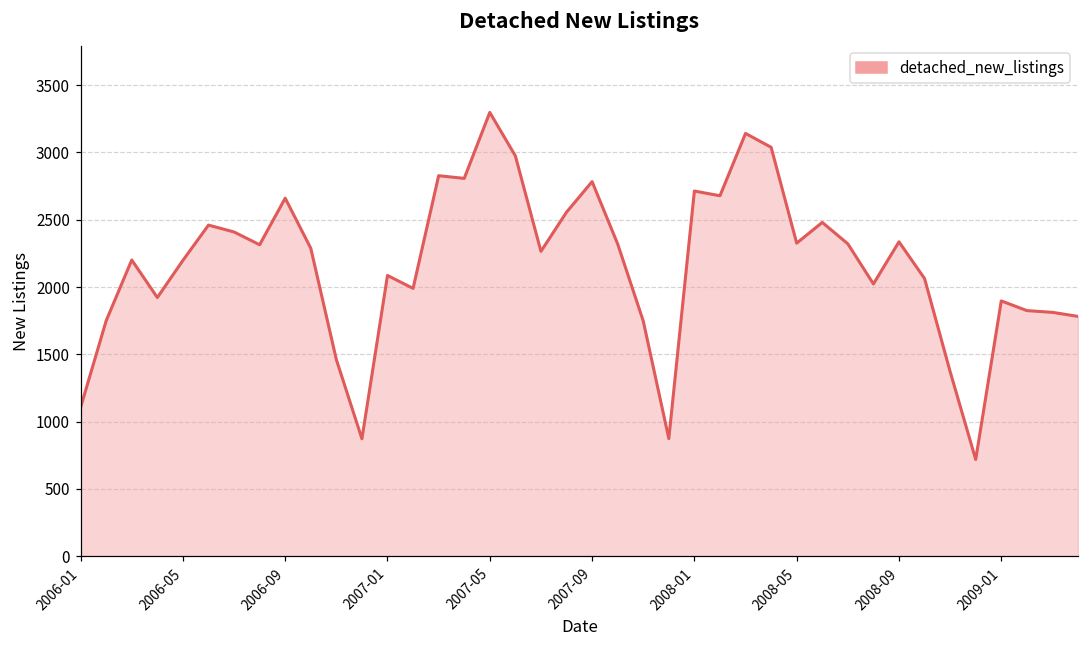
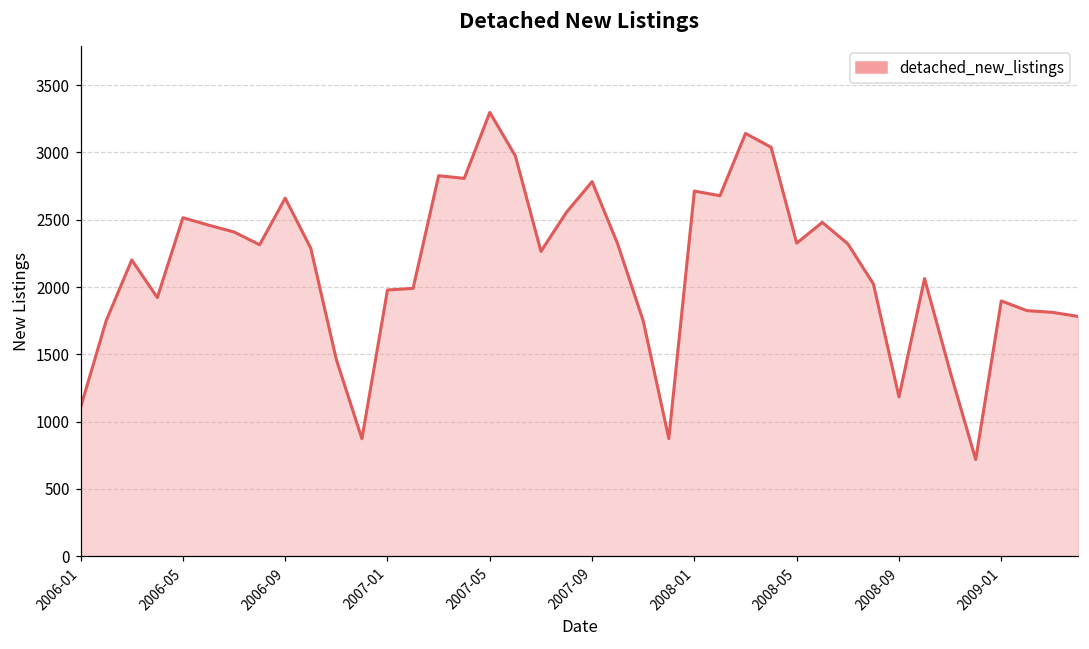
  {
    "2006-01": 1110,
-   "2006-05": 2200,
+   "2006-05": 2520,
    "2006-09": 2660,
-   "2007-01": 2090,
+   "2007-01": 1980,
    "2007-05": 3300,
    "2007-09": 2780,
    "2008-01": 2710,
    "2008-05": 2330,
-   "2008-09": 2340,
+   "2008-09": 1180,
    "2009-01": 1900
  }
